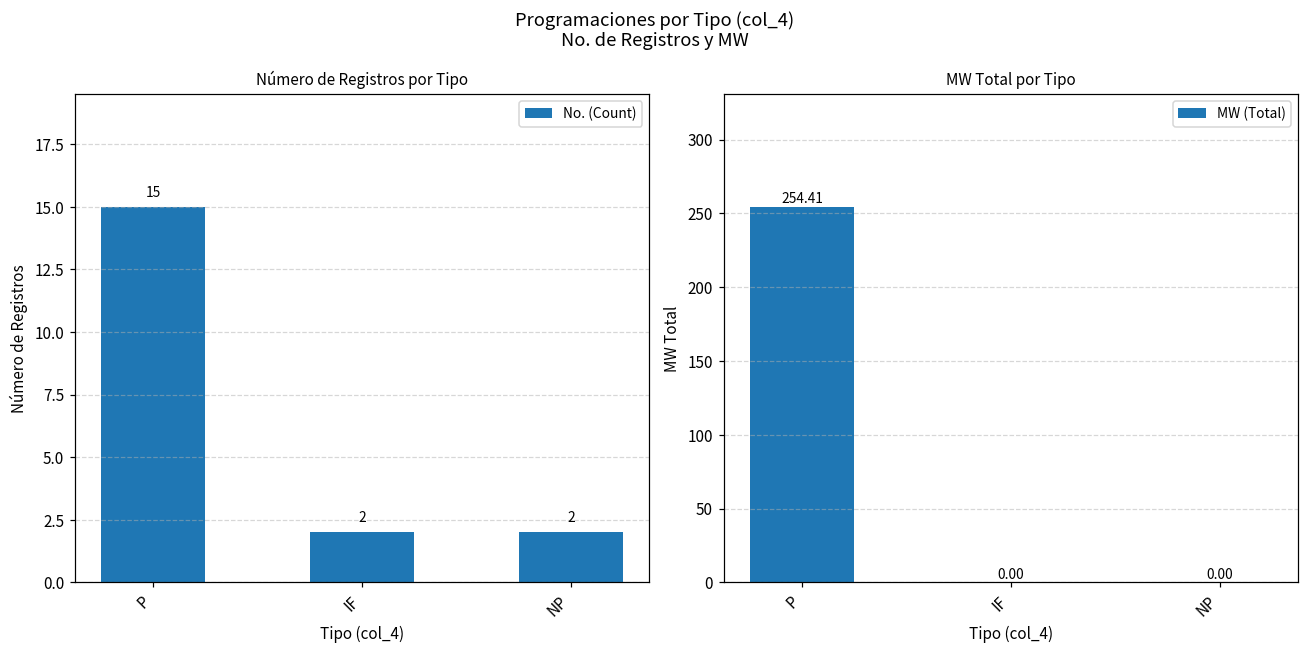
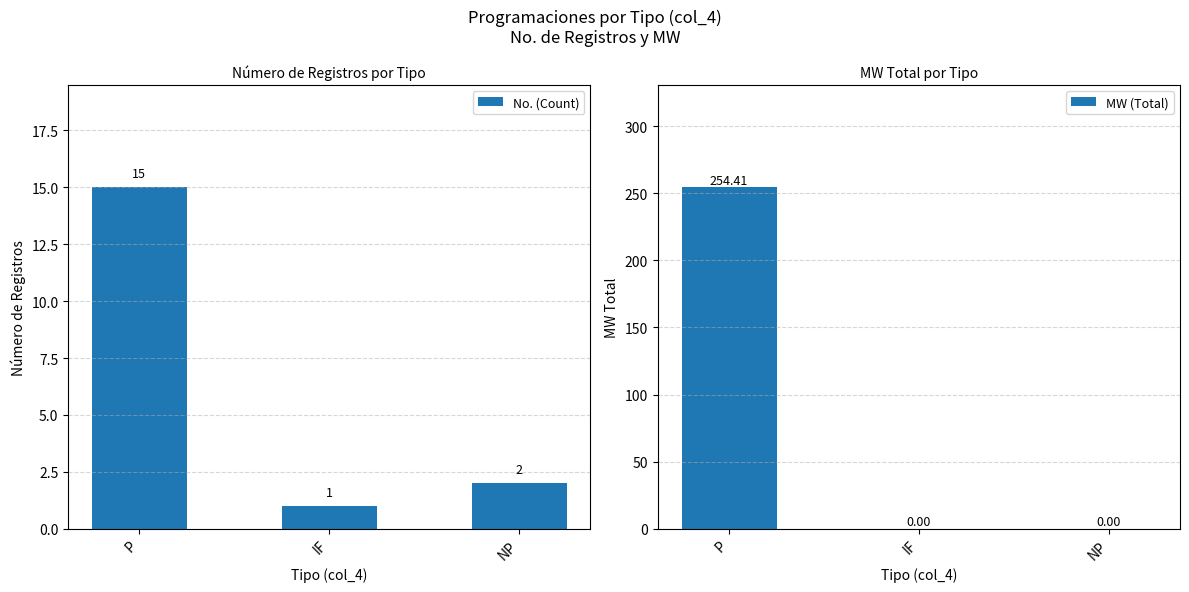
  {
    "Número de Registros por Tipo": {
      "P": 15,
-     "IF": 2,
+     "IF": 1,
      "NP": 2
    },
    "MW Total por Tipo": {
      "P": 254.41,
      "IF": 0.00,
      "NP": 0.00
    }
  }
